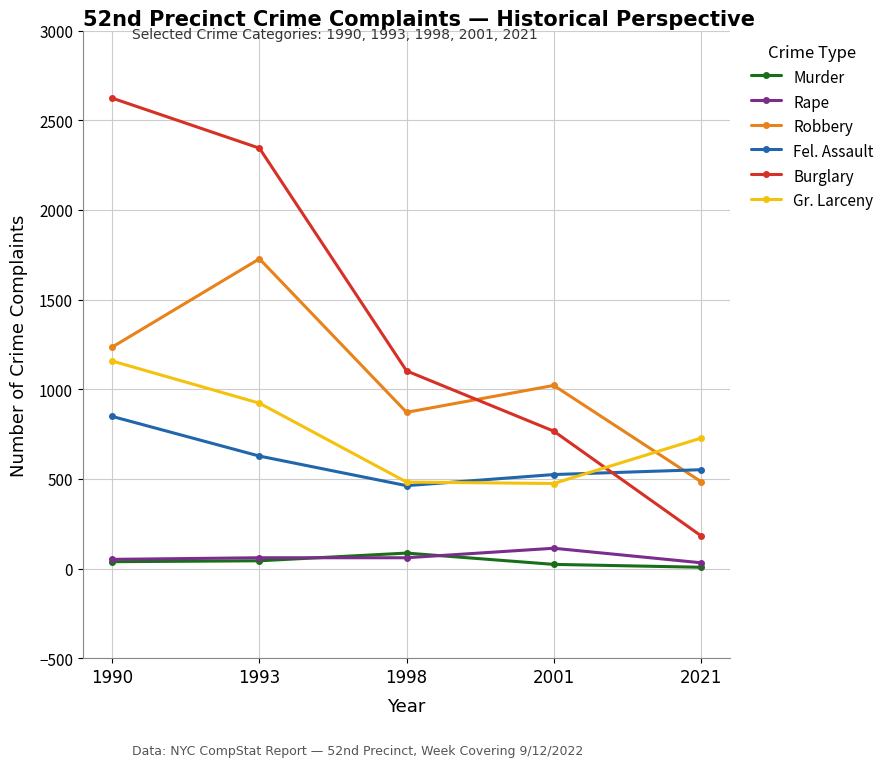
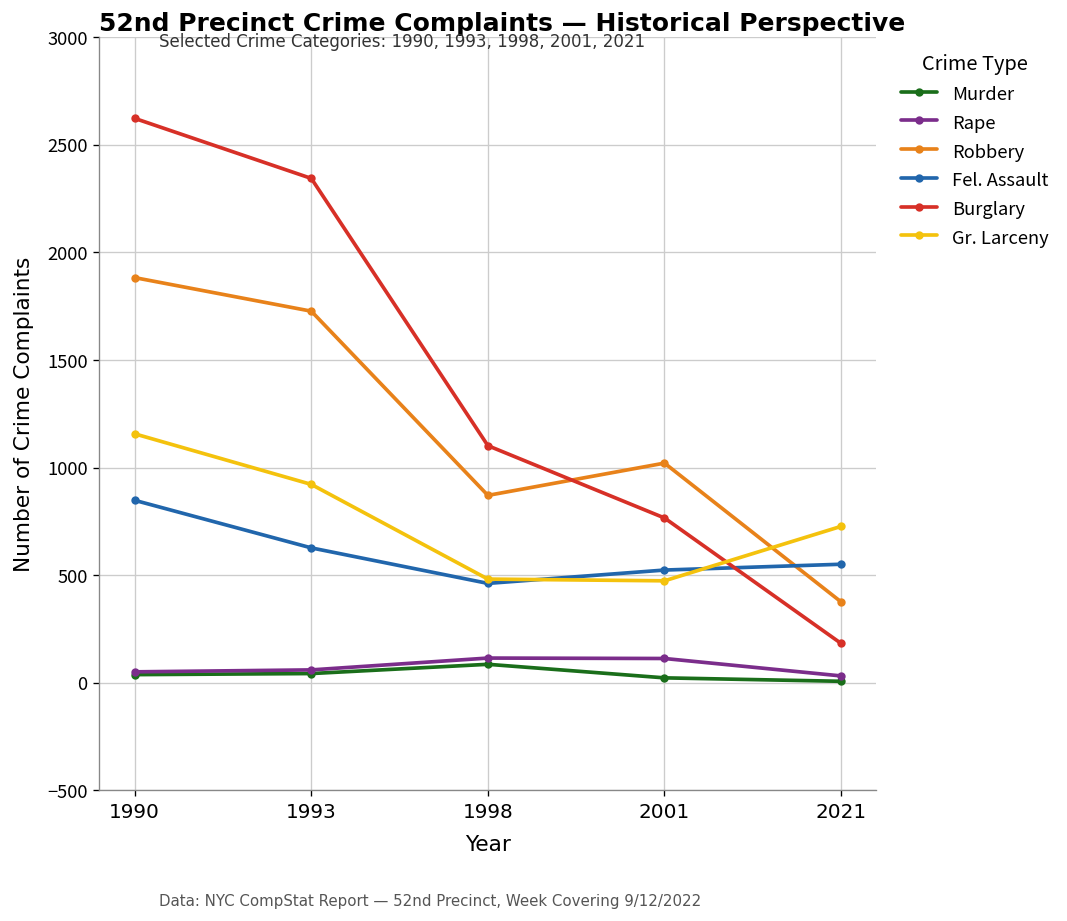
  {
    "Murder": {
      "1993": 40,
      "1998": 90,
      "2001": 20,
      "2021": 10
    },
    "Rape": {
      "1993": 60,
-     "1998": 60,
+     "1998": 120,
      "2001": 110,
      "2021": 30
    },
    "Robbery": {
-     "1990": 1240,
+     "1990": 1880,
      "1993": 1730,
      "1998": 870,
      "2001": 1020,
-     "2021": 490
+     "2021": 380
    },
    "Fel. Assault": {
      "1990": 850,
      "1993": 630,
      "1998": 460,
      "2001": 520,
      "2021": 550
    },
    "Burglary": {
      "1990": 2620,
      "1993": 2340,
      "1998": 1100,
      "2001": 770,
      "2021": 180
    },
    "Gr. Larceny": {
      "1990": 1160,
      "1993": 920,
      "1998": 480,
      "2001": 470,
      "2021": 730
    }
  }
